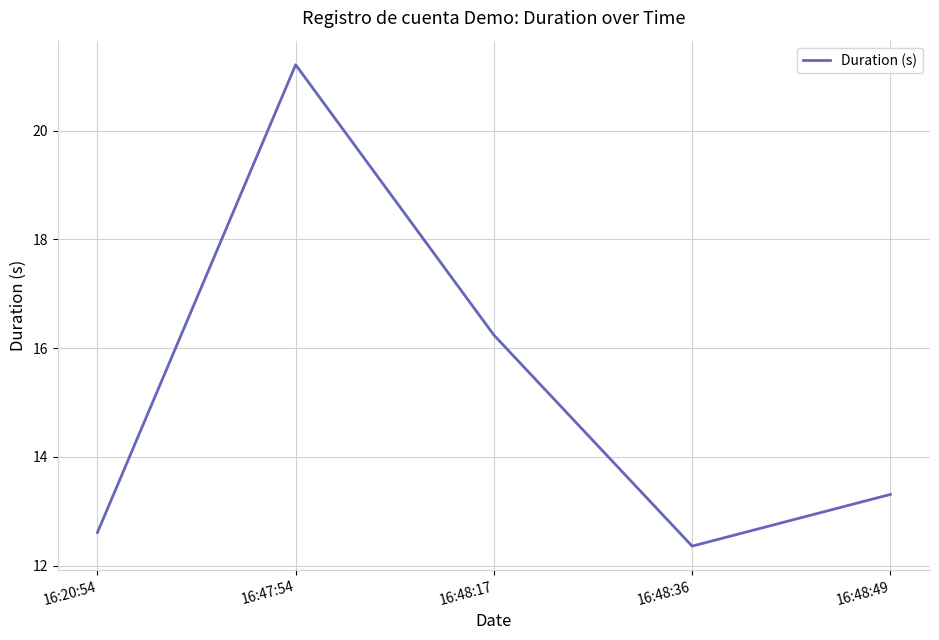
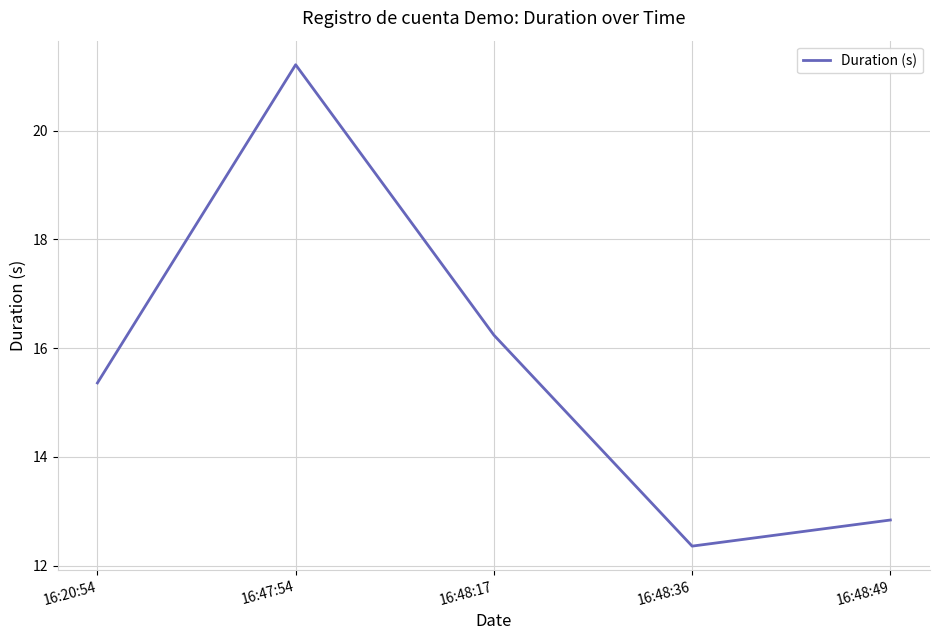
  {
-   "16:20:54": 12.6,
+   "16:20:54": 15.4,
    "16:47:54": 21.2,
    "16:48:17": 16.2,
    "16:48:36": 12.4,
-   "16:48:49": 13.3
+   "16:48:49": 12.8
  }
